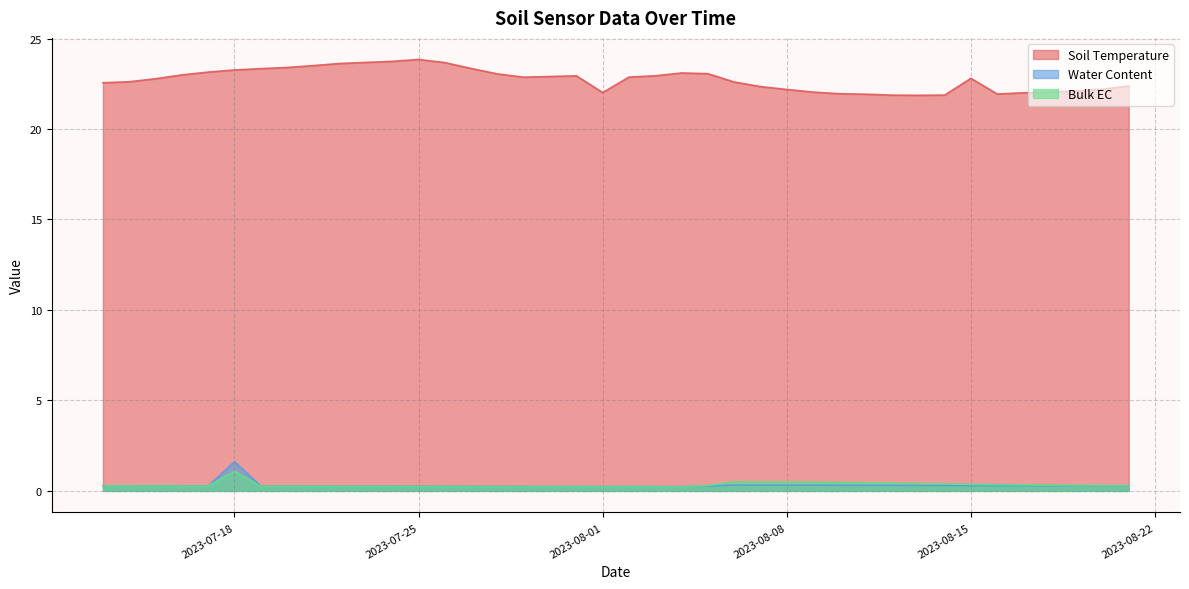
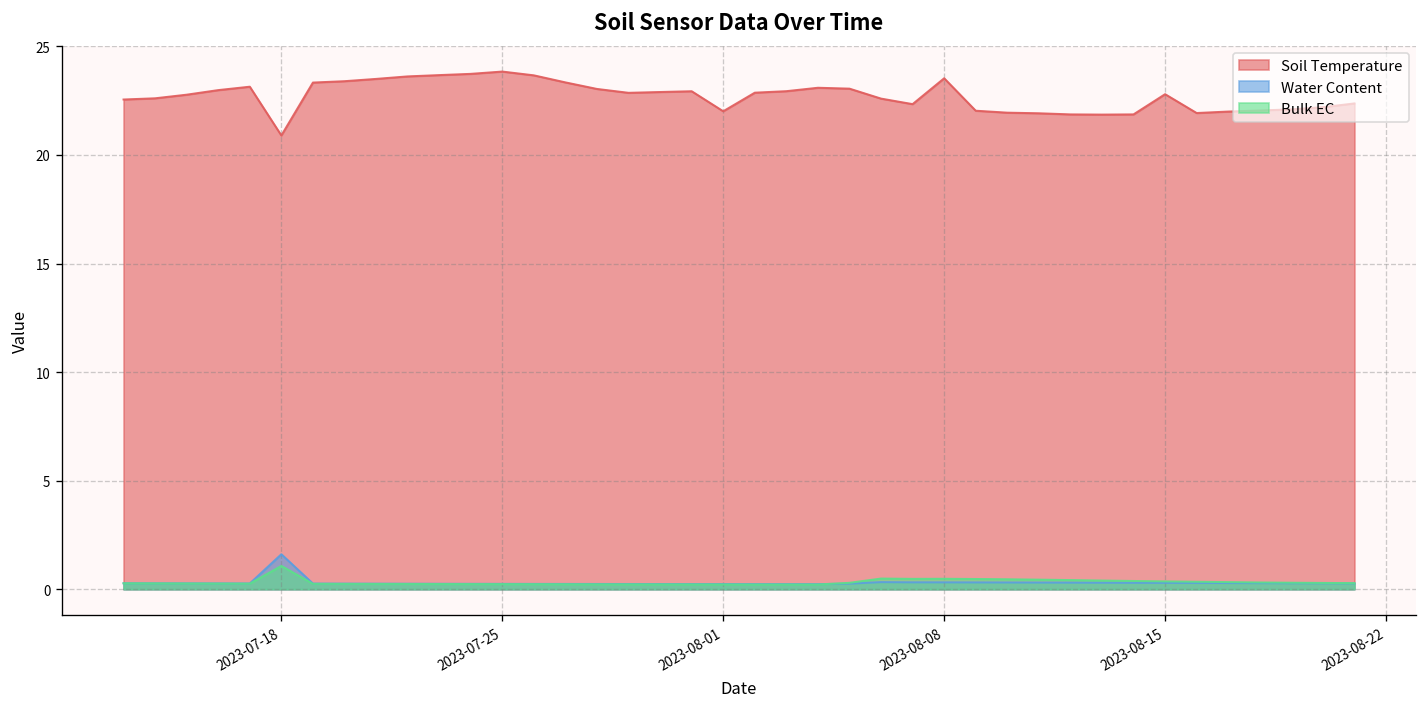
  {
    "Soil Temperature": {
-     "2023-07-18": 23.3,
+     "2023-07-18": 20.9,
      "2023-07-25": 23.8,
      "2023-08-01": 22.0,
-     "2023-08-08": 22.2,
+     "2023-08-08": 23.5,
      "2023-08-15": 22.8
    },
    "Water Content": {
      "2023-07-18": 1.6,
      "2023-08-08": 0.3
    },
    "Bulk EC": {
      "2023-07-18": 1.1,
      "2023-08-08": 0.5
    }
  }
